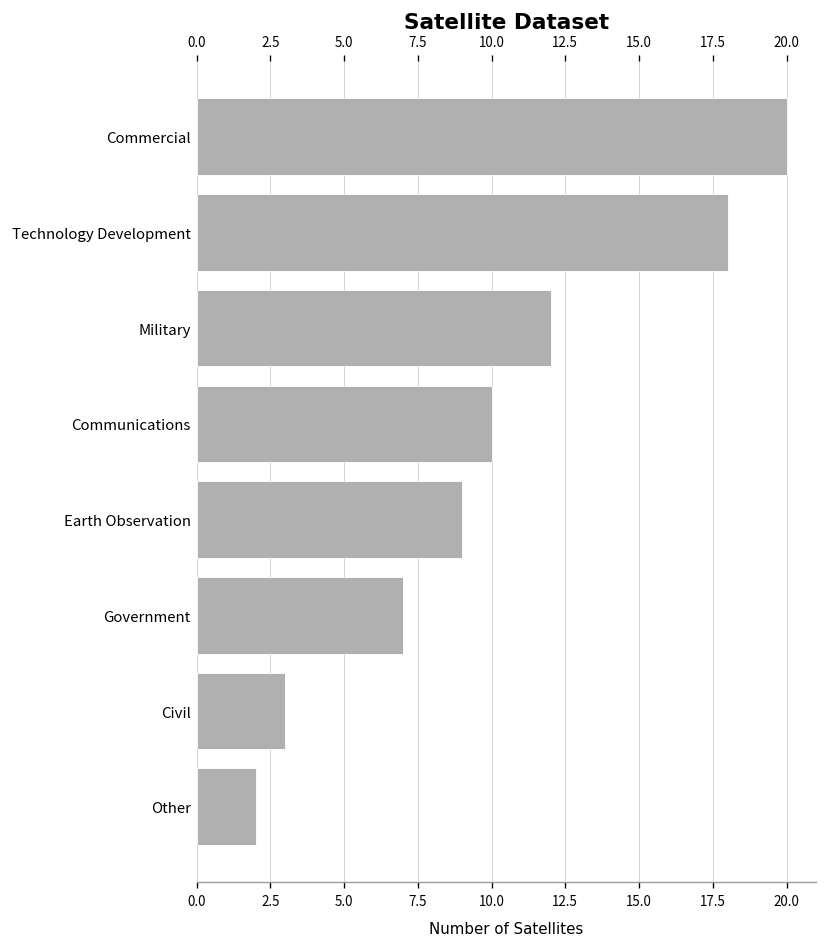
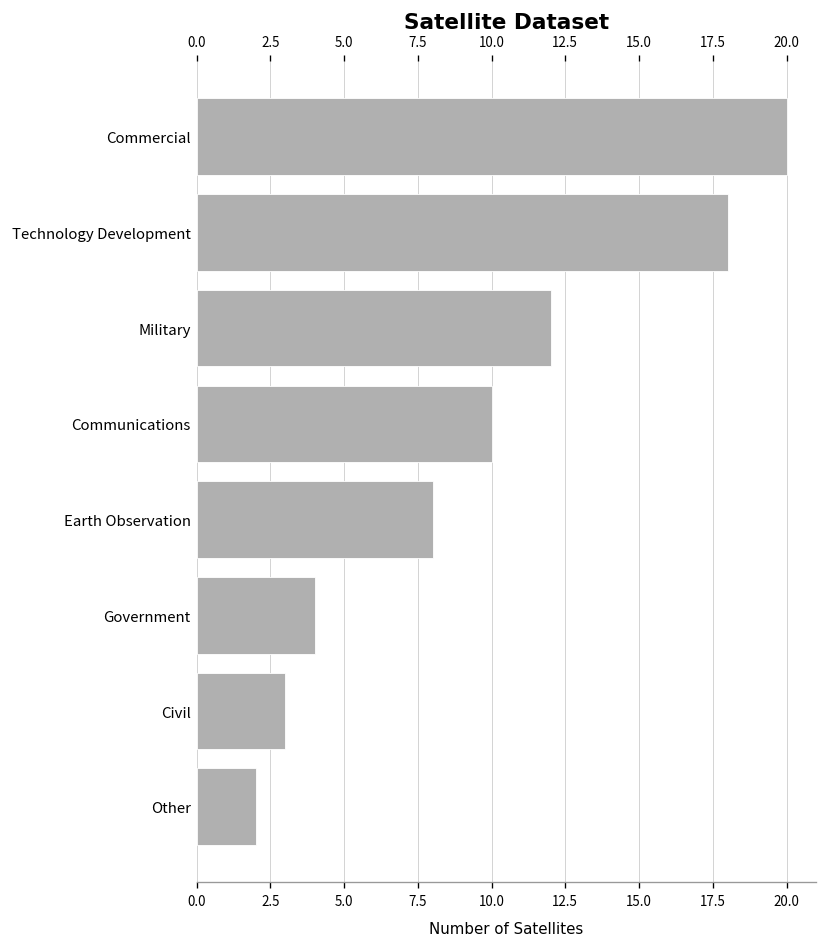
  {
    "Commercial": 20,
    "Technology Development": 18,
    "Military": 12,
    "Communications": 10,
-   "Earth Observation": 9,
-   "Government": 7,
+   "Earth Observation": 8,
+   "Government": 4,
    "Civil": 3,
    "Other": 2
  }
